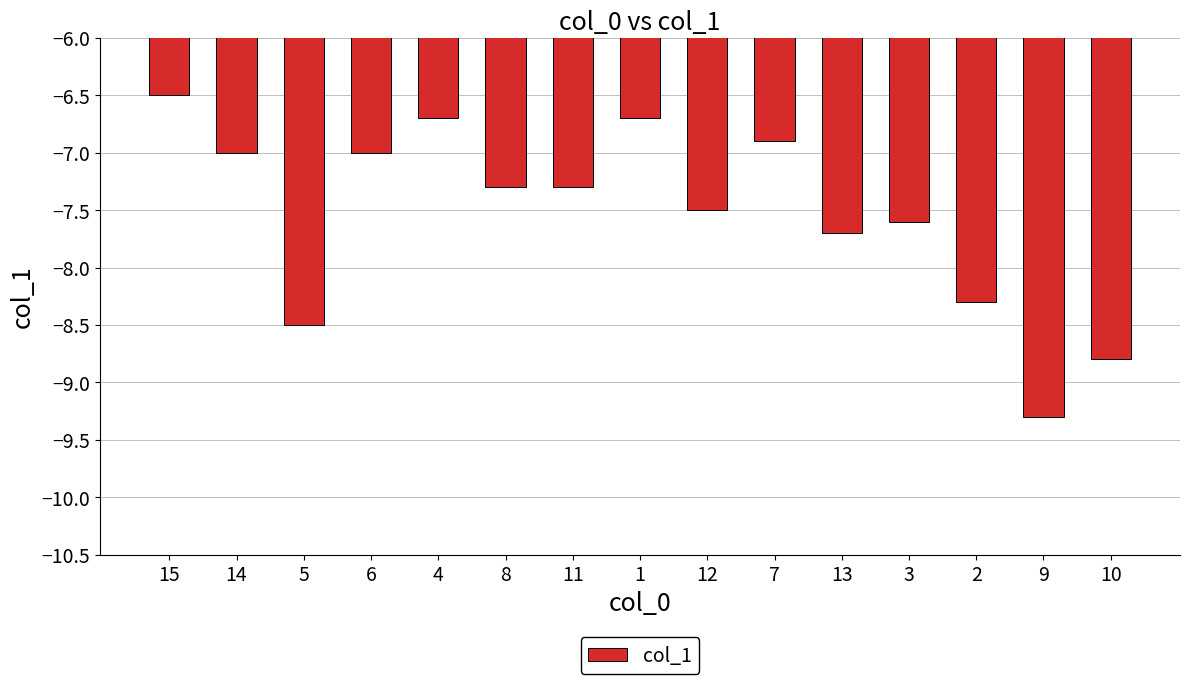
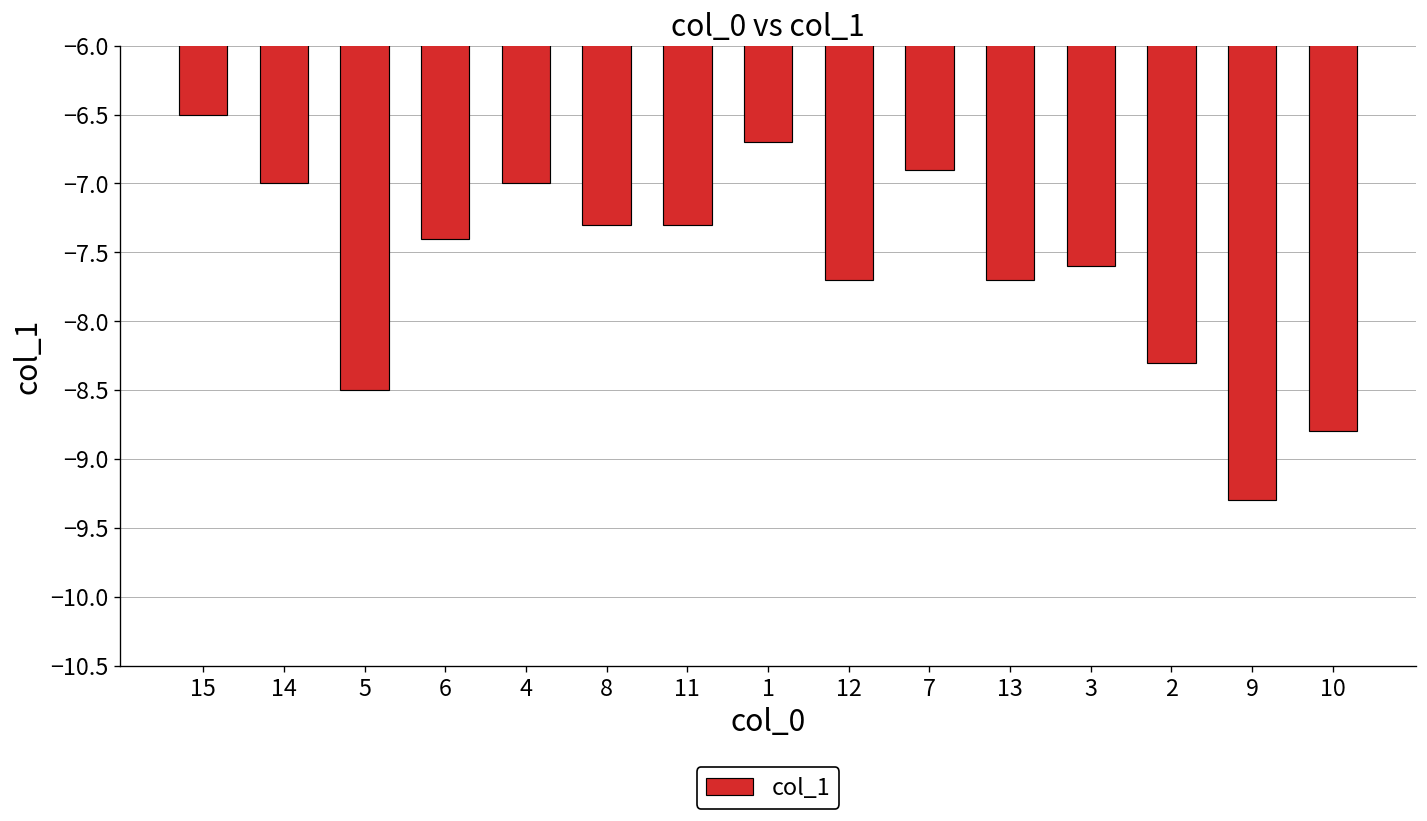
  {
    "15": -6.5,
    "14": -7.0,
    "5": -8.5,
-   "6": -7.0,
-   "4": -6.7,
+   "6": -7.4,
+   "4": -7.0,
    "8": -7.3,
    "11": -7.3,
    "1": -6.7,
-   "12": -7.5,
+   "12": -7.7,
    "7": -6.9,
    "13": -7.7,
    "3": -7.6,
    "2": -8.3,
    "9": -9.3,
    "10": -8.8
  }
